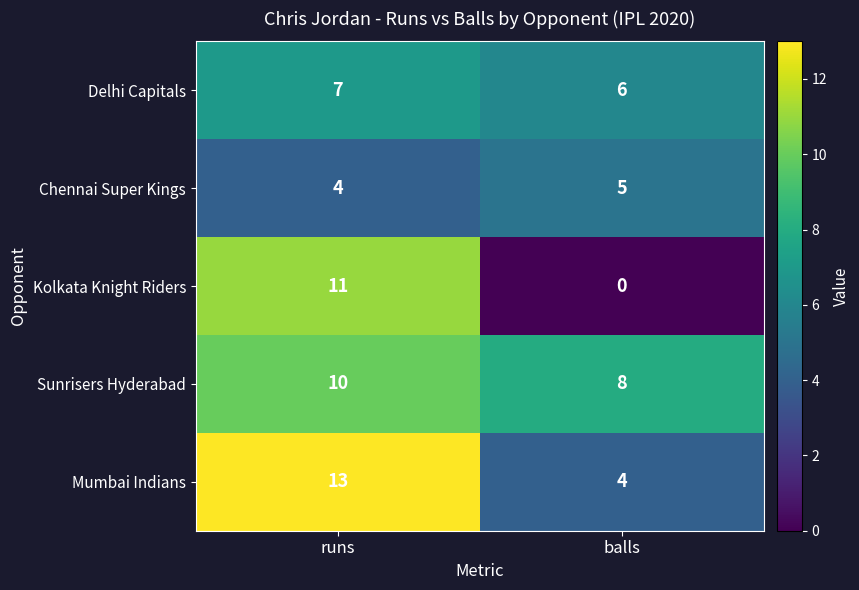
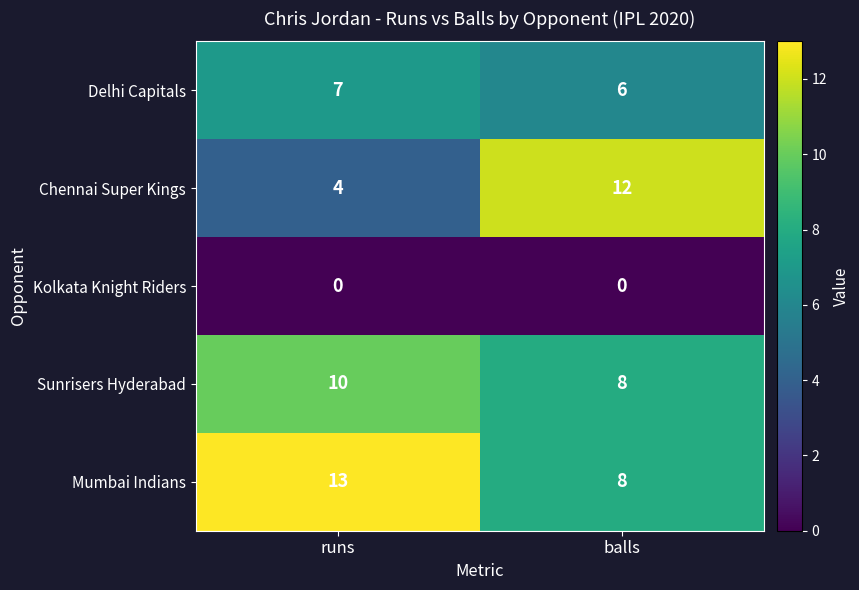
  {
    "Delhi Capitals": {
      "runs": 7,
      "balls": 6
    },
    "Chennai Super Kings": {
      "runs": 4,
-     "balls": 5
+     "balls": 12
    },
    "Kolkata Knight Riders": {
-     "runs": 11,
+     "runs": 0,
      "balls": 0
    },
    "Sunrisers Hyderabad": {
      "runs": 10,
      "balls": 8
    },
    "Mumbai Indians": {
      "runs": 13,
-     "balls": 4
+     "balls": 8
    }
  }
